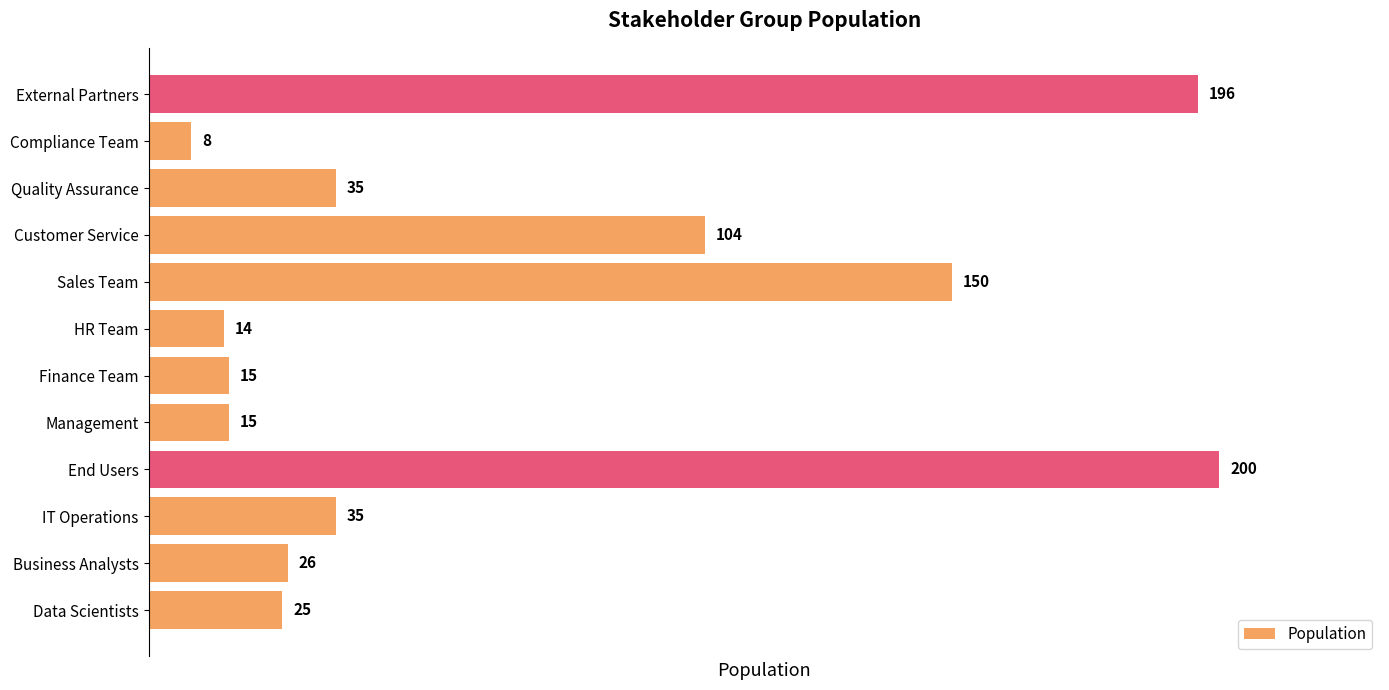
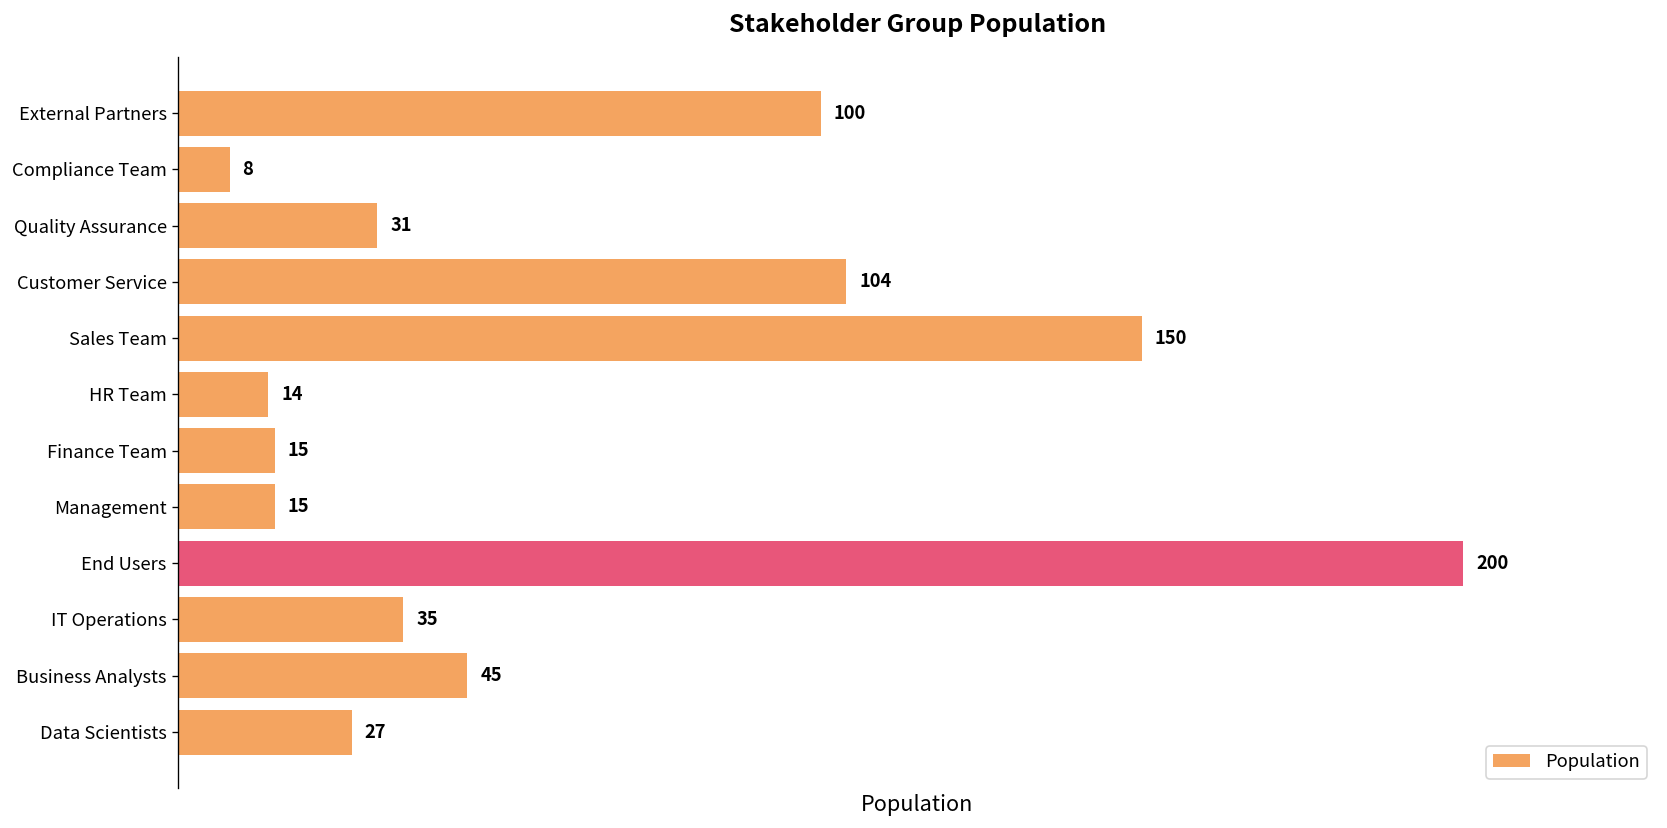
  {
-   "External Partners": 196,
+   "External Partners": 100,
    "Compliance Team": 8,
-   "Quality Assurance": 35,
+   "Quality Assurance": 31,
    "Customer Service": 104,
    "Sales Team": 150,
    "HR Team": 14,
    "Finance Team": 15,
    "Management": 15,
    "End Users": 200,
    "IT Operations": 35,
-   "Business Analysts": 26,
-   "Data Scientists": 25
+   "Business Analysts": 45,
+   "Data Scientists": 27
  }
